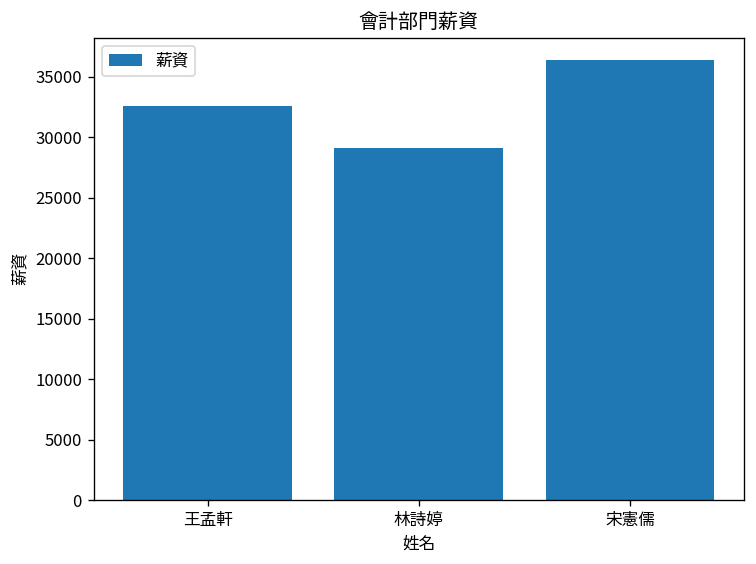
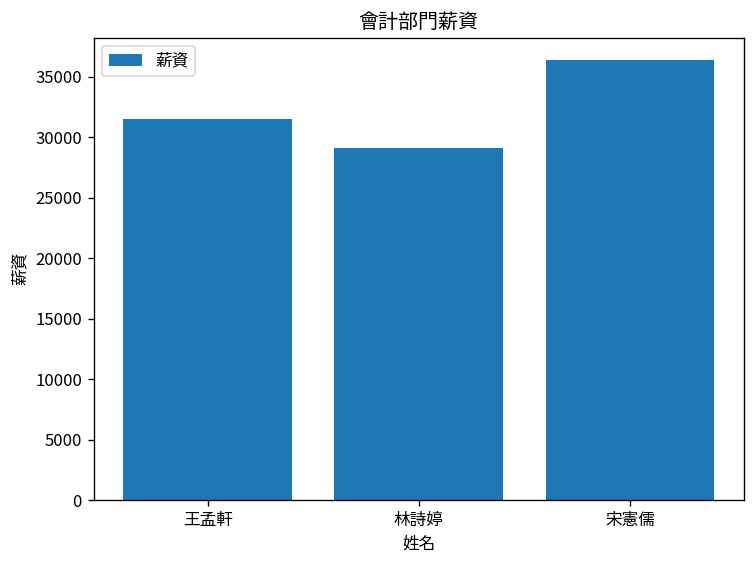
  {
-   "王孟軒": 32500,
+   "王孟軒": 31500,
    "林詩婷": 29100,
    "宋憲儒": 36400
  }
